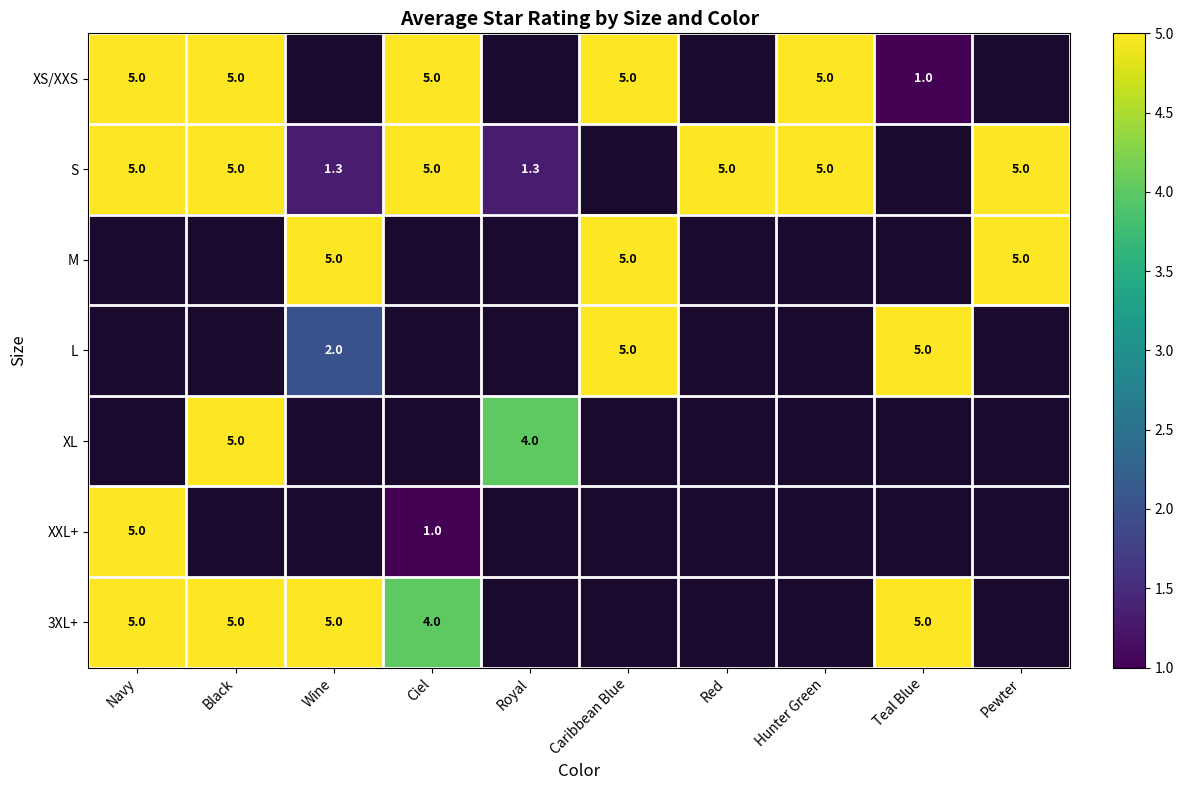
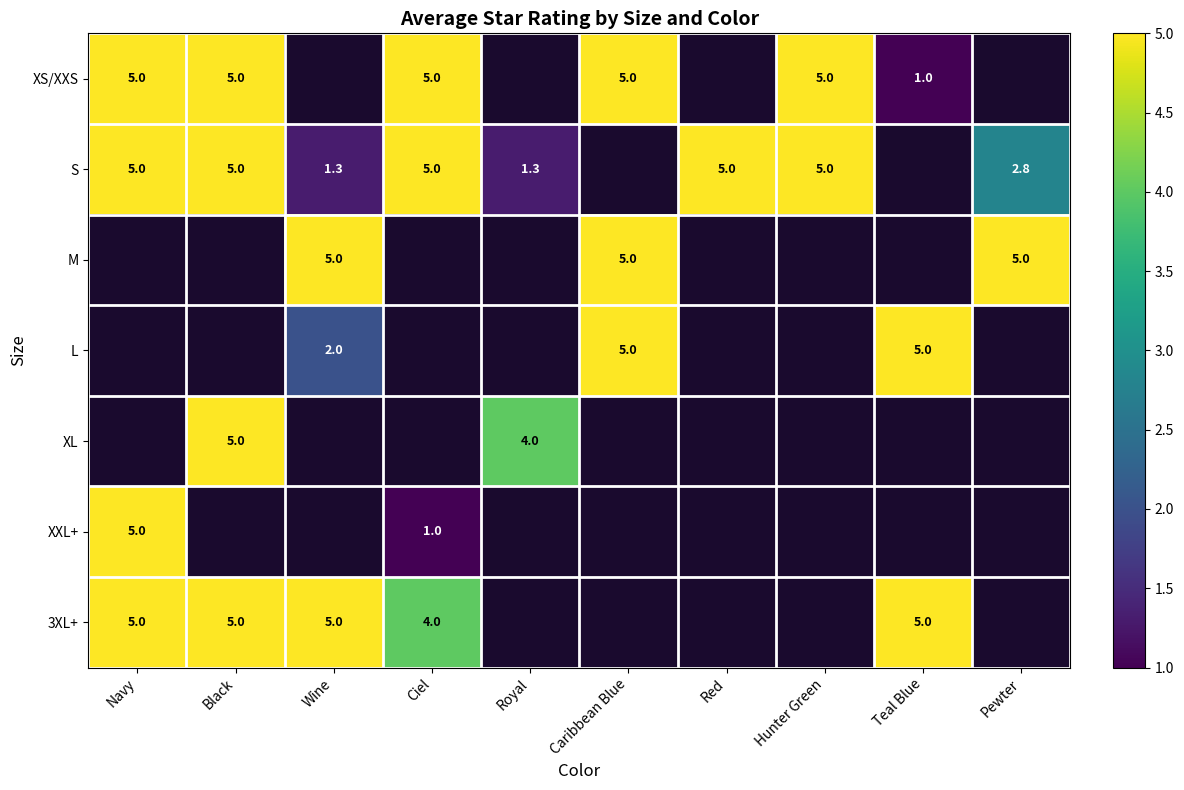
  {
    "XS/XXS": {
      "Navy": 5.0,
      "Black": 5.0,
      "Ciel": 5.0,
      "Caribbean Blue": 5.0,
      "Hunter Green": 5.0,
      "Teal Blue": 1.0
    },
    "S": {
      "Navy": 5.0,
      "Black": 5.0,
      "Wine": 1.3,
      "Ciel": 5.0,
      "Royal": 1.3,
      "Red": 5.0,
      "Hunter Green": 5.0,
-     "Pewter": 5.0
+     "Pewter": 2.8
    },
    "M": {
      "Wine": 5.0,
      "Caribbean Blue": 5.0,
      "Pewter": 5.0
    },
    "L": {
      "Wine": 2.0,
      "Caribbean Blue": 5.0,
      "Teal Blue": 5.0
    },
    "XL": {
      "Black": 5.0,
      "Royal": 4.0
    },
    "XXL+": {
      "Navy": 5.0,
      "Ciel": 1.0
    },
    "3XL+": {
      "Navy": 5.0,
      "Black": 5.0,
      "Wine": 5.0,
      "Ciel": 4.0,
      "Teal Blue": 5.0
    }
  }
